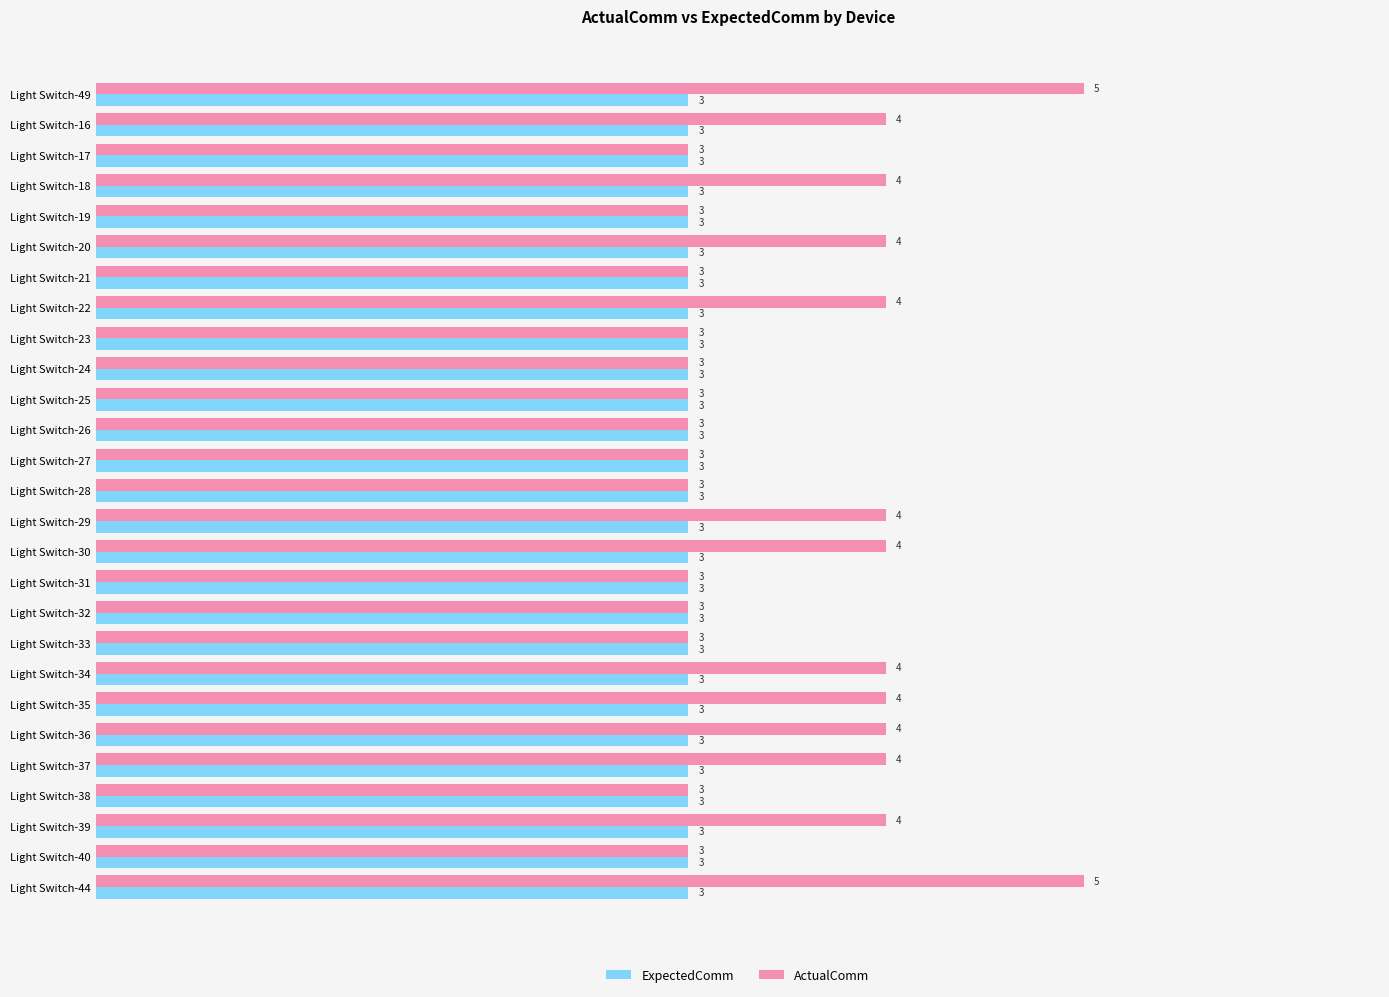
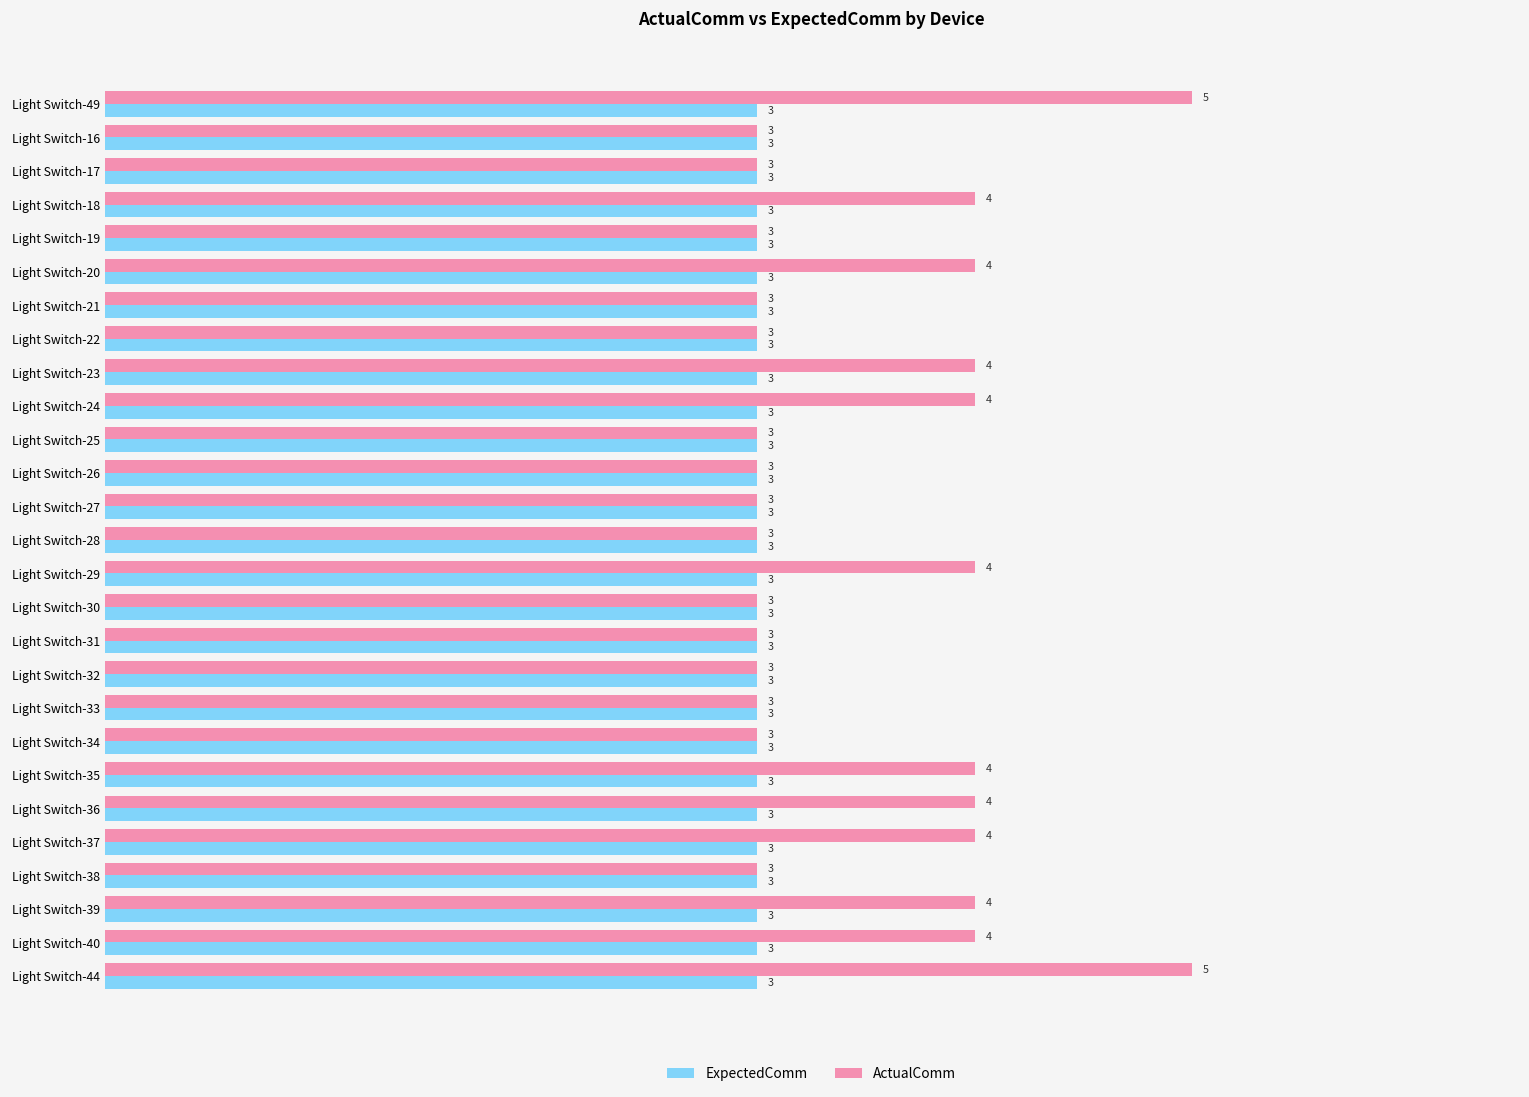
  {
    "ExpectedComm": {
      "Light Switch-49": 3,
      "Light Switch-16": 3,
      "Light Switch-17": 3,
      "Light Switch-18": 3,
      "Light Switch-19": 3,
      "Light Switch-20": 3,
      "Light Switch-21": 3,
      "Light Switch-22": 3,
      "Light Switch-23": 3,
      "Light Switch-24": 3,
      "Light Switch-25": 3,
      "Light Switch-26": 3,
      "Light Switch-27": 3,
      "Light Switch-28": 3,
      "Light Switch-29": 3,
      "Light Switch-30": 3,
      "Light Switch-31": 3,
      "Light Switch-32": 3,
      "Light Switch-33": 3,
      "Light Switch-34": 3,
      "Light Switch-35": 3,
      "Light Switch-36": 3,
      "Light Switch-37": 3,
      "Light Switch-38": 3,
      "Light Switch-39": 3,
      "Light Switch-40": 3,
      "Light Switch-44": 3
    },
    "ActualComm": {
      "Light Switch-49": 5,
-     "Light Switch-16": 4,
+     "Light Switch-16": 3,
      "Light Switch-17": 3,
      "Light Switch-18": 4,
      "Light Switch-19": 3,
      "Light Switch-20": 4,
      "Light Switch-21": 3,
-     "Light Switch-22": 4,
-     "Light Switch-23": 3,
-     "Light Switch-24": 3,
+     "Light Switch-22": 3,
+     "Light Switch-23": 4,
+     "Light Switch-24": 4,
      "Light Switch-25": 3,
      "Light Switch-26": 3,
      "Light Switch-27": 3,
      "Light Switch-28": 3,
      "Light Switch-29": 4,
-     "Light Switch-30": 4,
+     "Light Switch-30": 3,
      "Light Switch-31": 3,
      "Light Switch-32": 3,
      "Light Switch-33": 3,
-     "Light Switch-34": 4,
+     "Light Switch-34": 3,
      "Light Switch-35": 4,
      "Light Switch-36": 4,
      "Light Switch-37": 4,
      "Light Switch-38": 3,
      "Light Switch-39": 4,
-     "Light Switch-40": 3,
+     "Light Switch-40": 4,
      "Light Switch-44": 5
    }
  }
